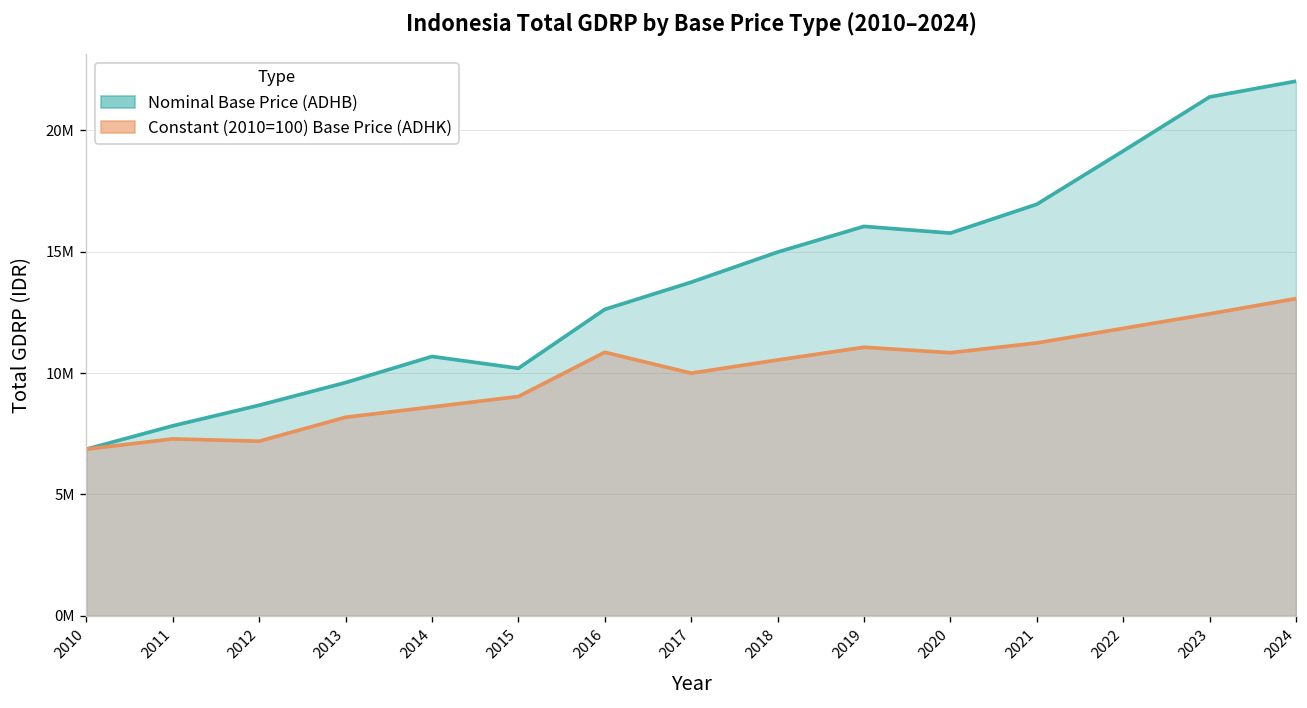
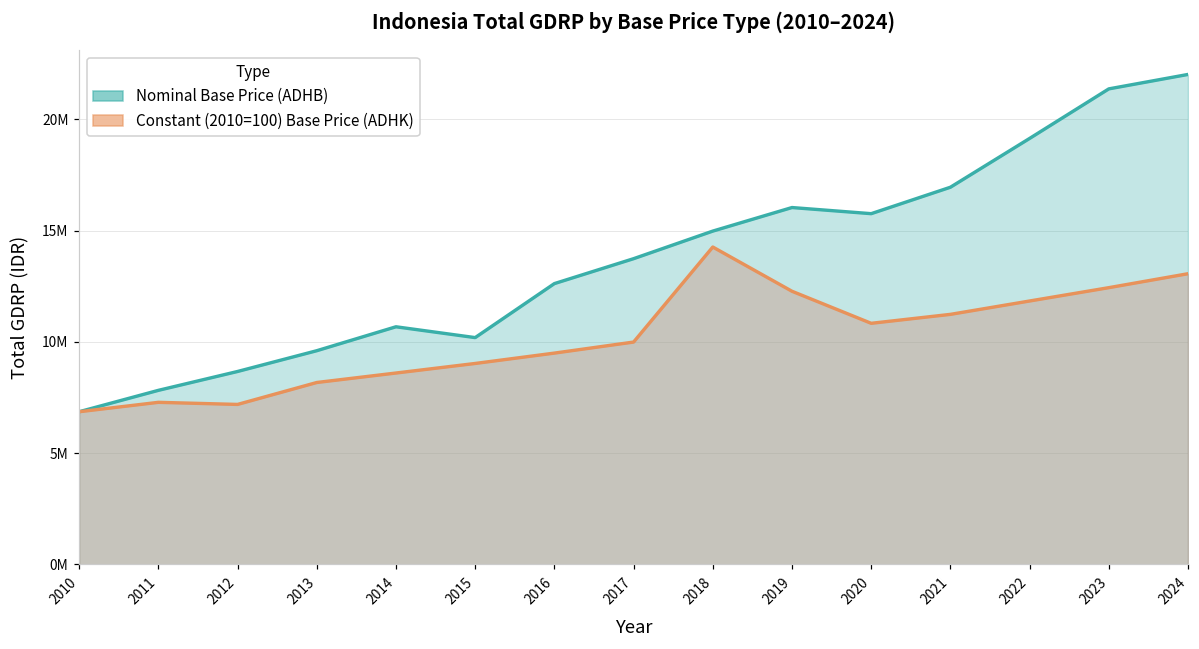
  {
    "Nominal Base Price (ADHB)": {
      "2011": 7800000,
      "2012": 8700000,
      "2013": 9600000,
      "2014": 10700000,
      "2015": 10200000,
      "2016": 12600000,
      "2017": 13700000,
      "2018": 15000000,
      "2019": 16000000,
      "2020": 15800000,
      "2021": 17000000,
      "2022": 19100000,
      "2023": 21400000,
      "2024": 22000000
    },
    "Constant (2010=100) Base Price (ADHK)": {
      "2011": 7300000,
      "2012": 7200000,
      "2013": 8200000,
      "2014": 8600000,
      "2015": 9000000,
-     "2016": 10900000,
+     "2016": 9500000,
      "2017": 10000000,
-     "2018": 10500000,
-     "2019": 11100000,
+     "2018": 14300000,
+     "2019": 12300000,
      "2020": 10800000,
      "2021": 11200000,
      "2022": 11800000,
      "2023": 12400000,
      "2024": 13100000
    }
  }
